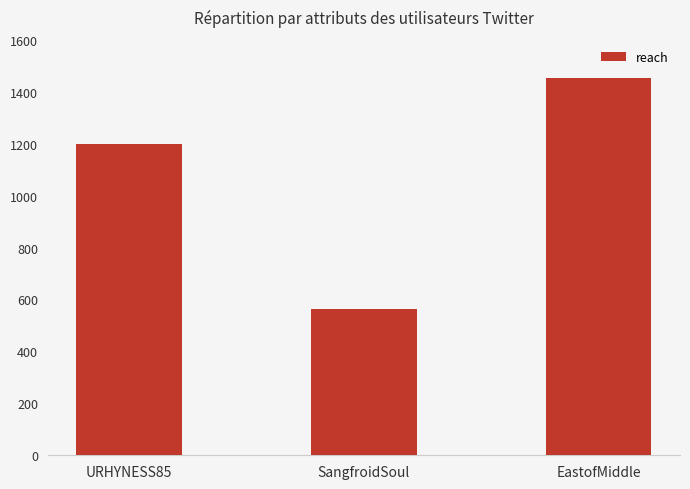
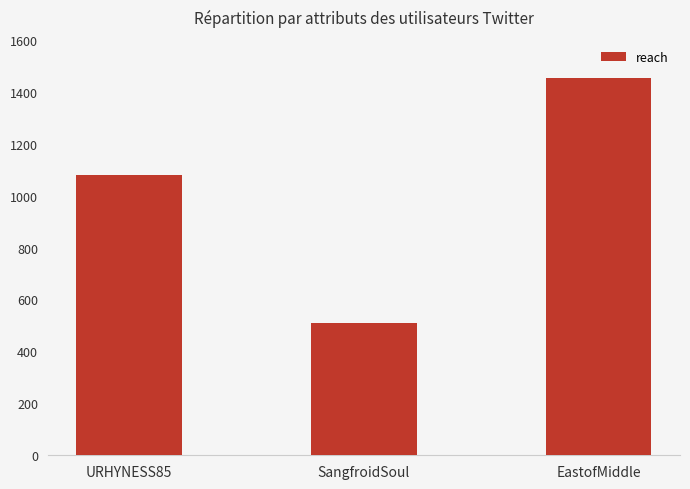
  {
-   "URHYNESS85": 1200,
-   "SangfroidSoul": 570,
+   "URHYNESS85": 1080,
+   "SangfroidSoul": 510,
    "EastofMiddle": 1450
  }
